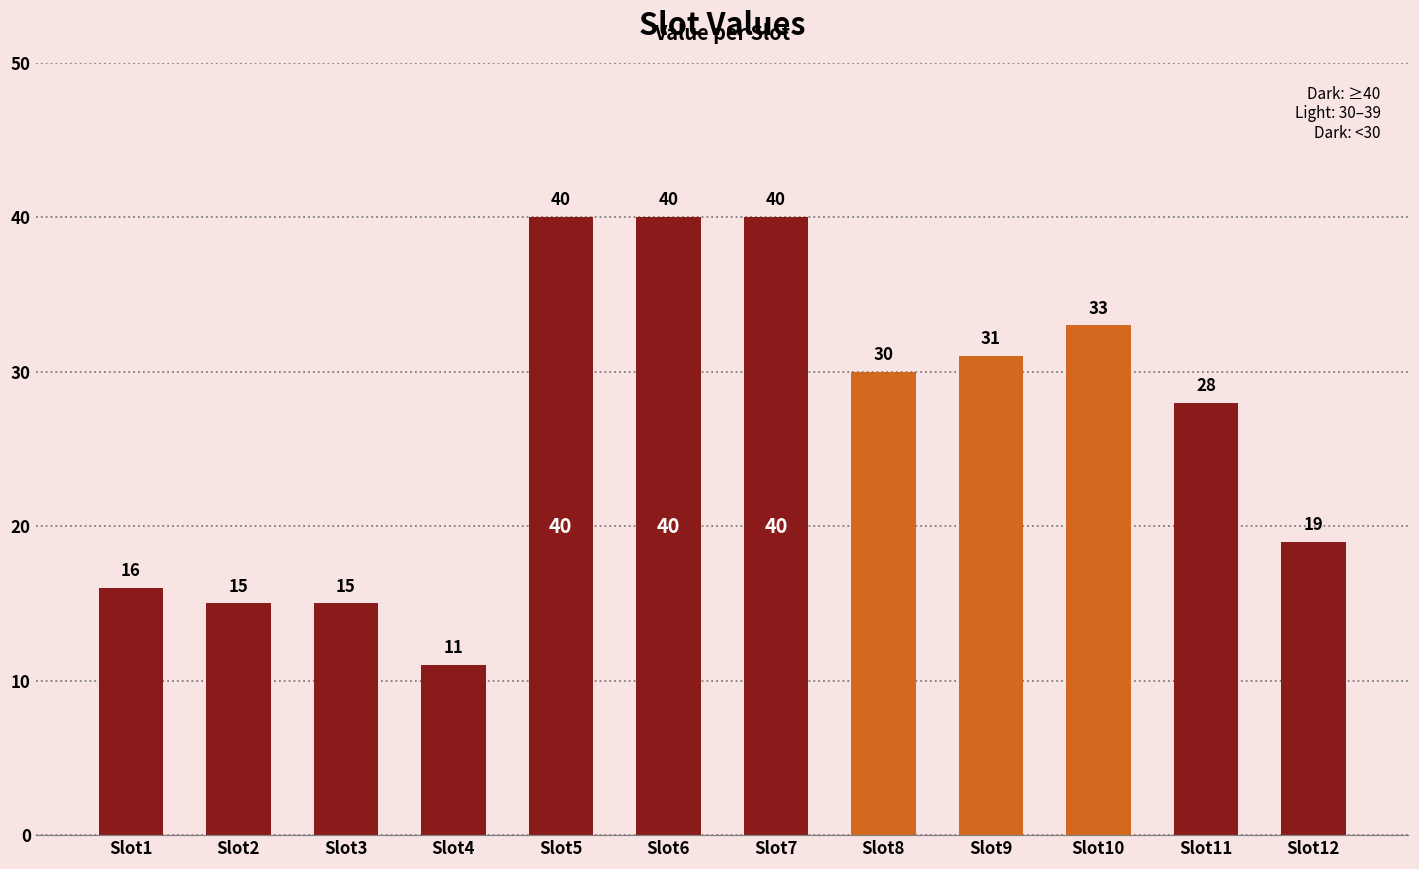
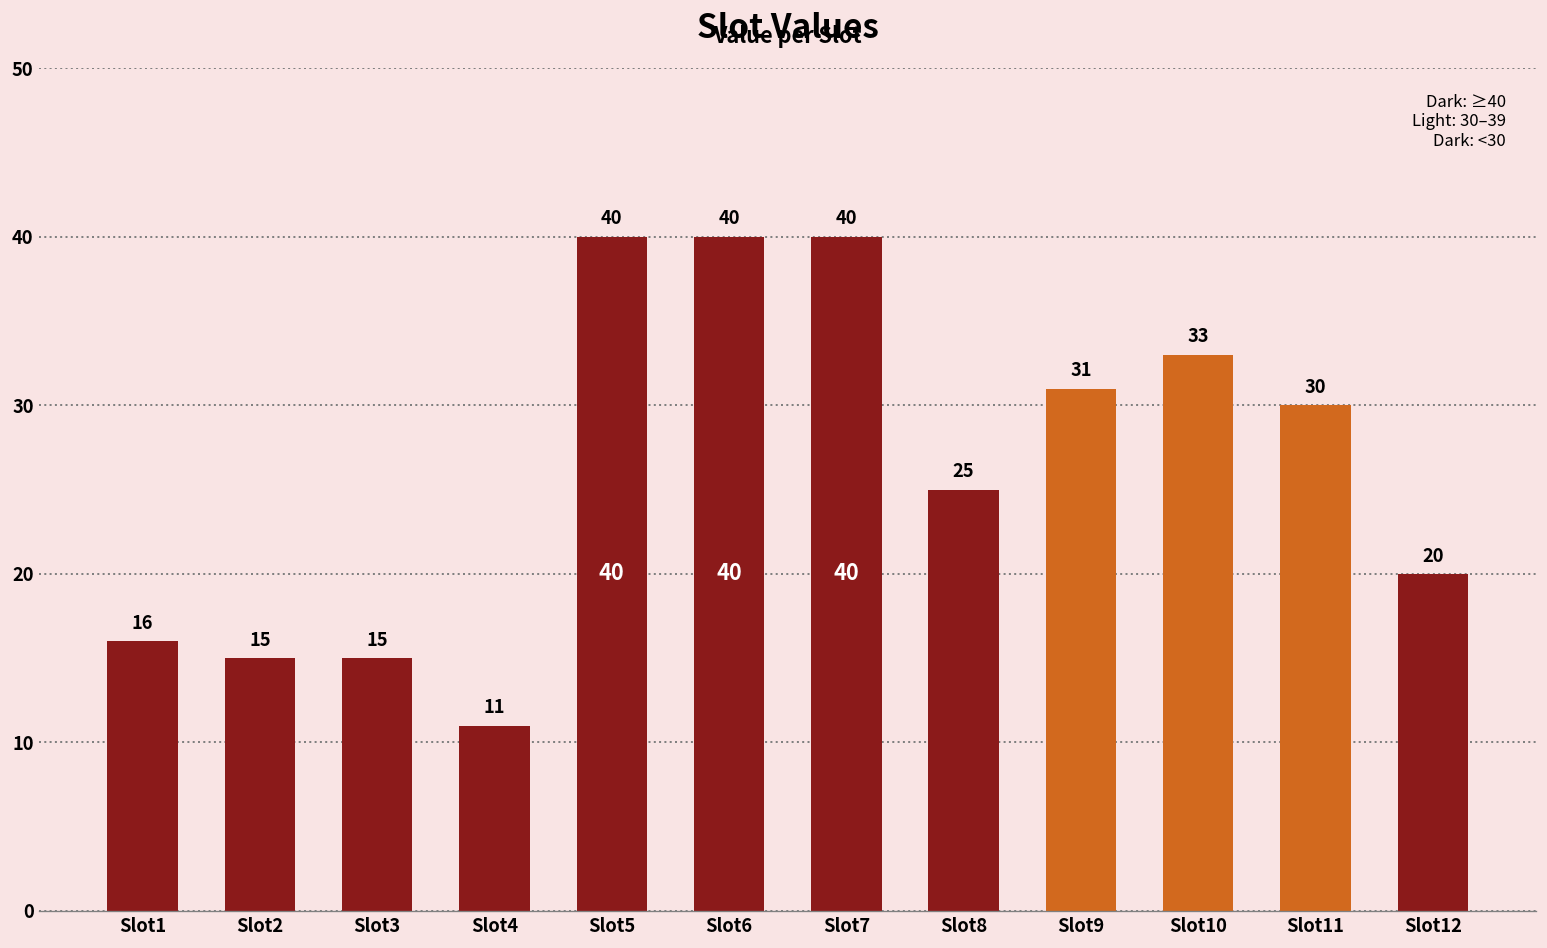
  {
    "Slot1": 16,
    "Slot2": 15,
    "Slot3": 15,
    "Slot4": 11,
    "Slot5": 40,
    "Slot6": 40,
    "Slot7": 40,
-   "Slot8": 30,
+   "Slot8": 25,
    "Slot9": 31,
    "Slot10": 33,
-   "Slot11": 28,
-   "Slot12": 19
+   "Slot11": 30,
+   "Slot12": 20
  }
